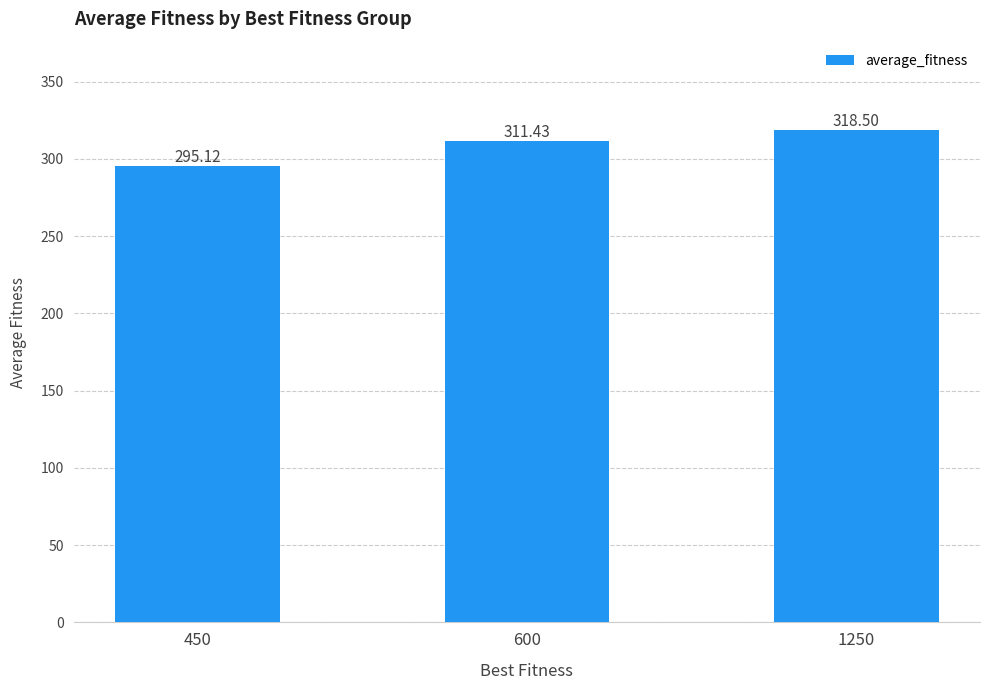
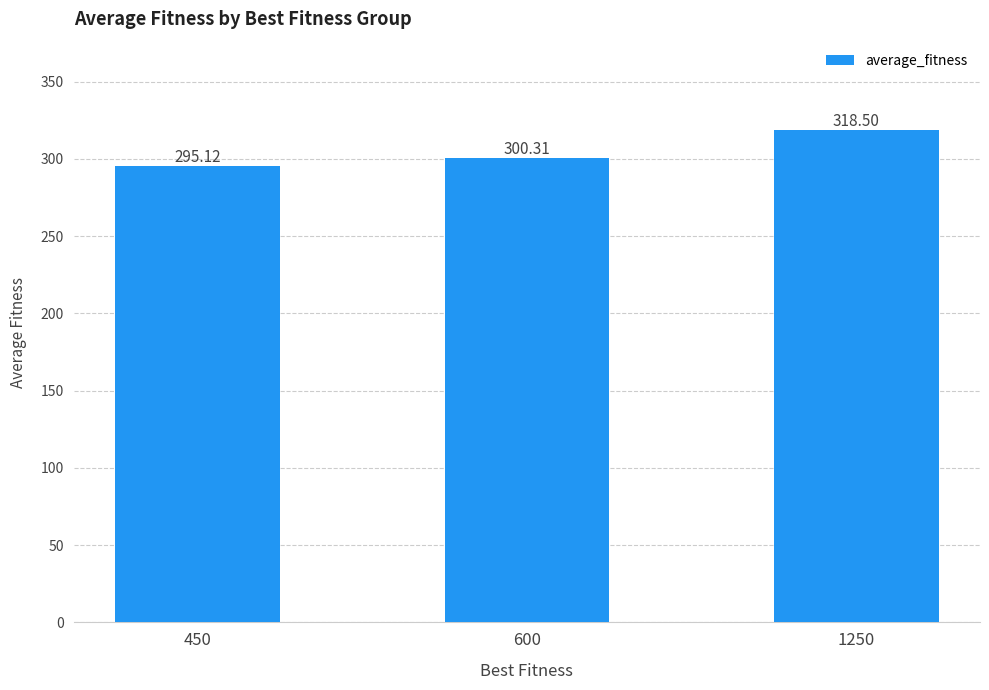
  {
    "450": 295.12,
-   "600": 311.43,
+   "600": 300.31,
    "1250": 318.50
  }
